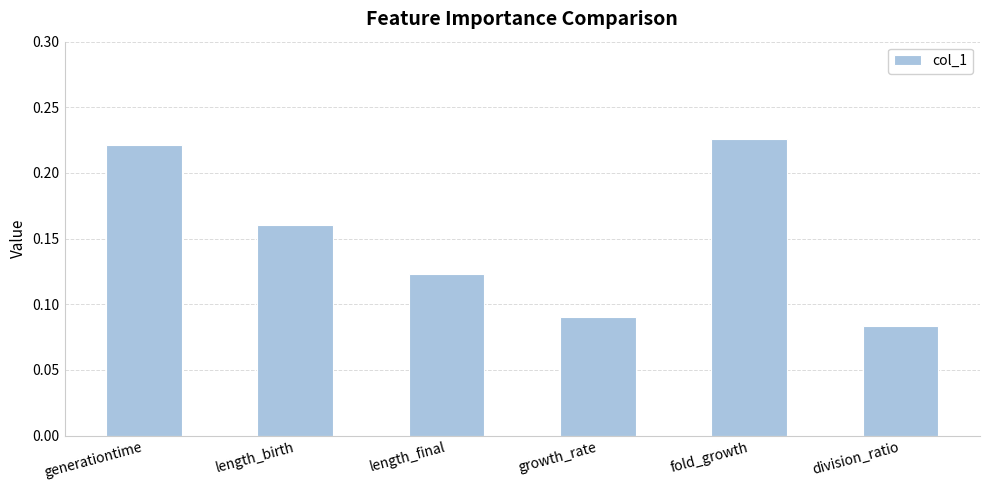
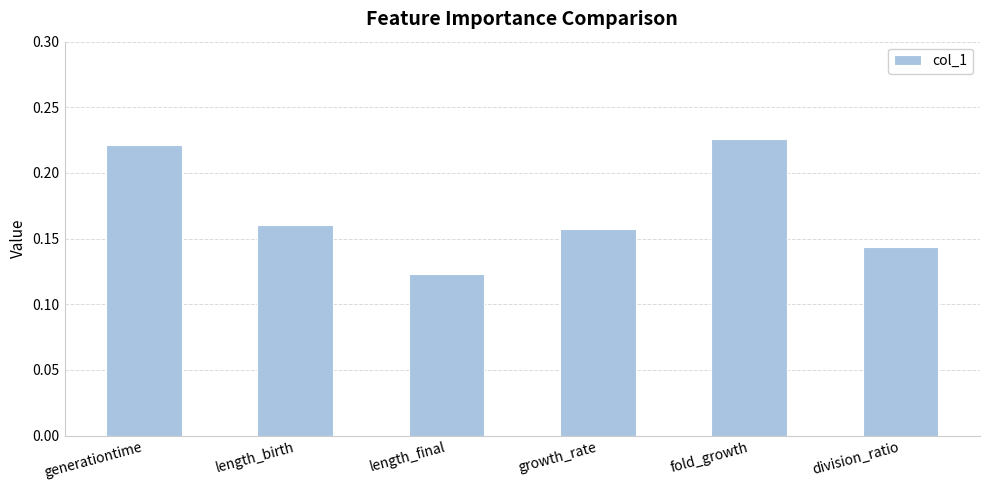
  {
    "generationtime": 0.222,
    "length_birth": 0.160,
    "length_final": 0.123,
-   "growth_rate": 0.090,
+   "growth_rate": 0.158,
    "fold_growth": 0.226,
-   "division_ratio": 0.083
+   "division_ratio": 0.144
  }
